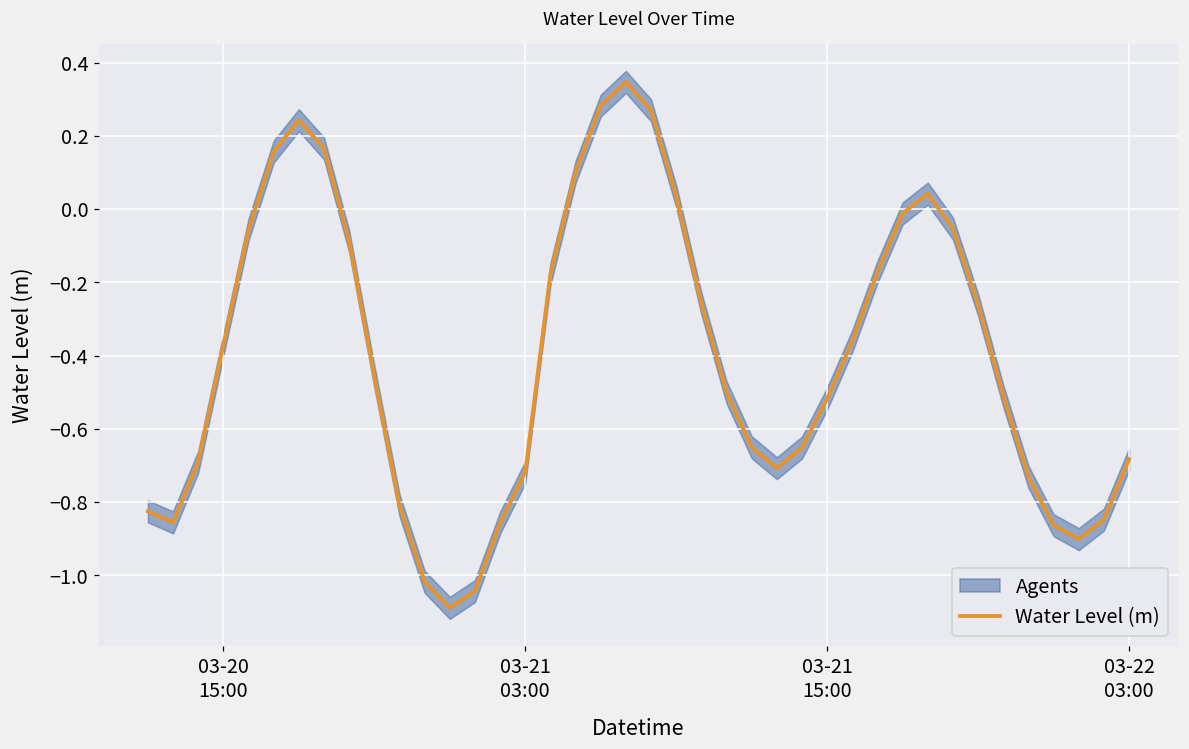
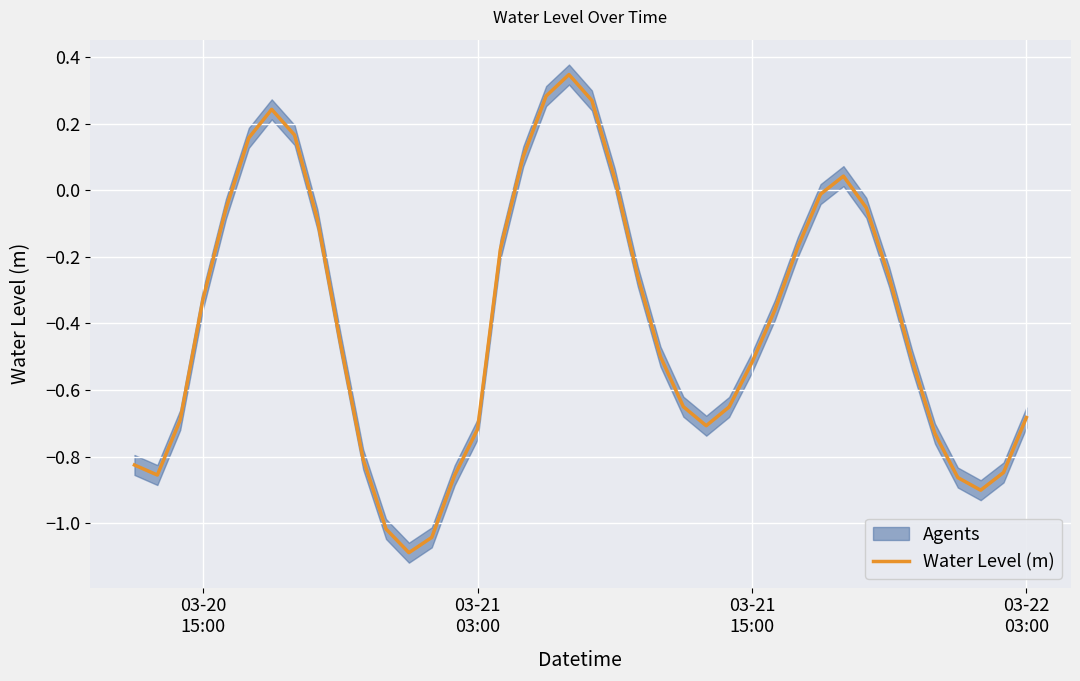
  {
    "Water Level (m)": {
-     "03-20 15:00": -0.37,
+     "03-20 15:00": -0.33,
      "03-21 03:00": -0.72,
      "03-21 15:00": -0.52,
      "03-22 03:00": -0.68
    }
  }
